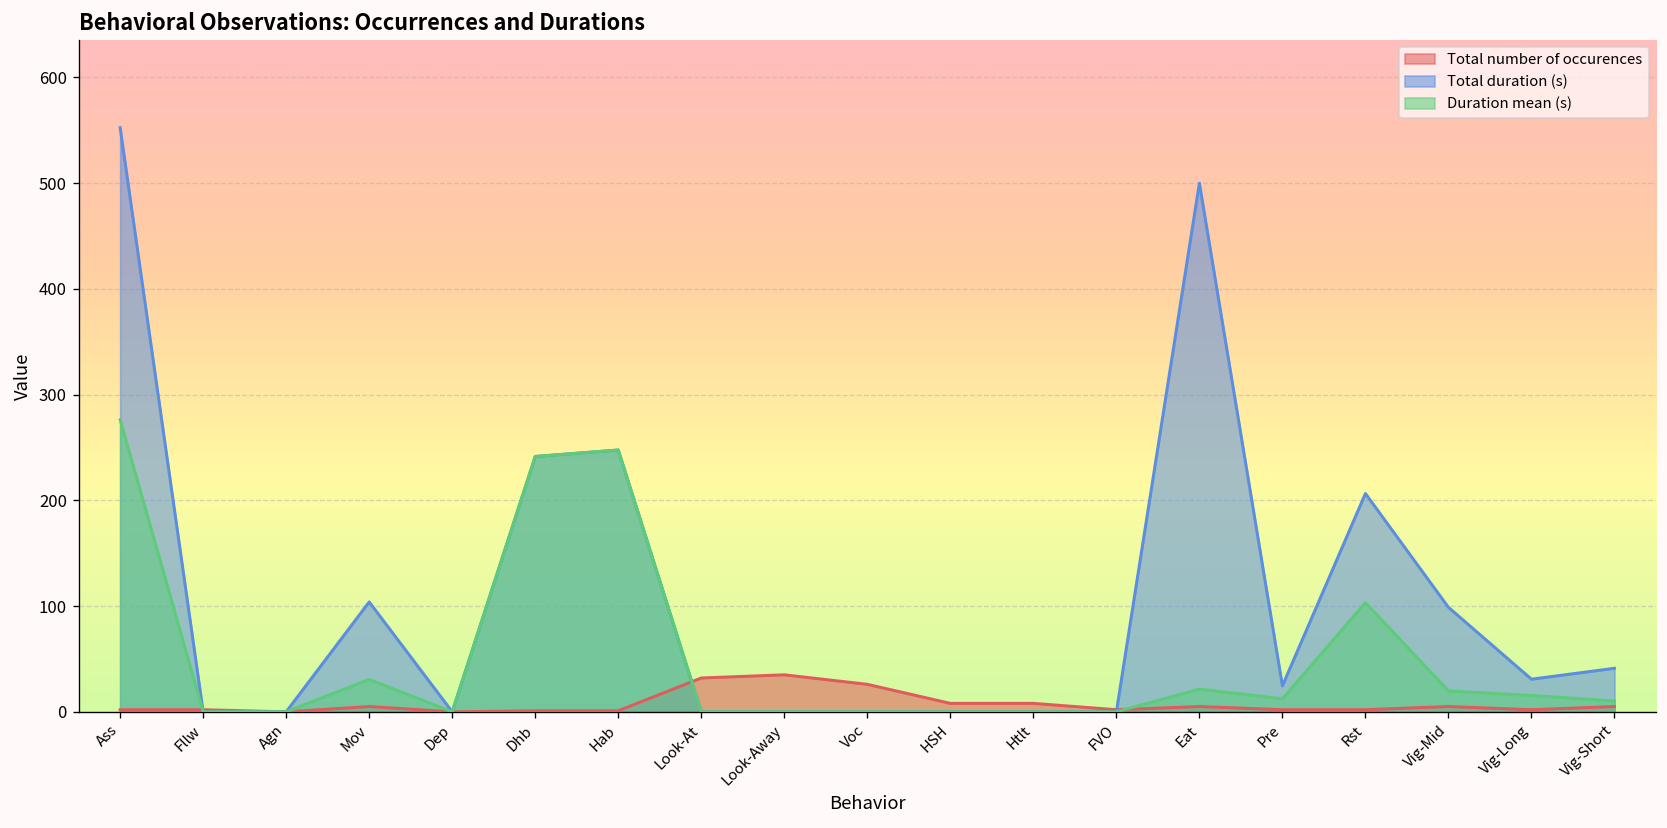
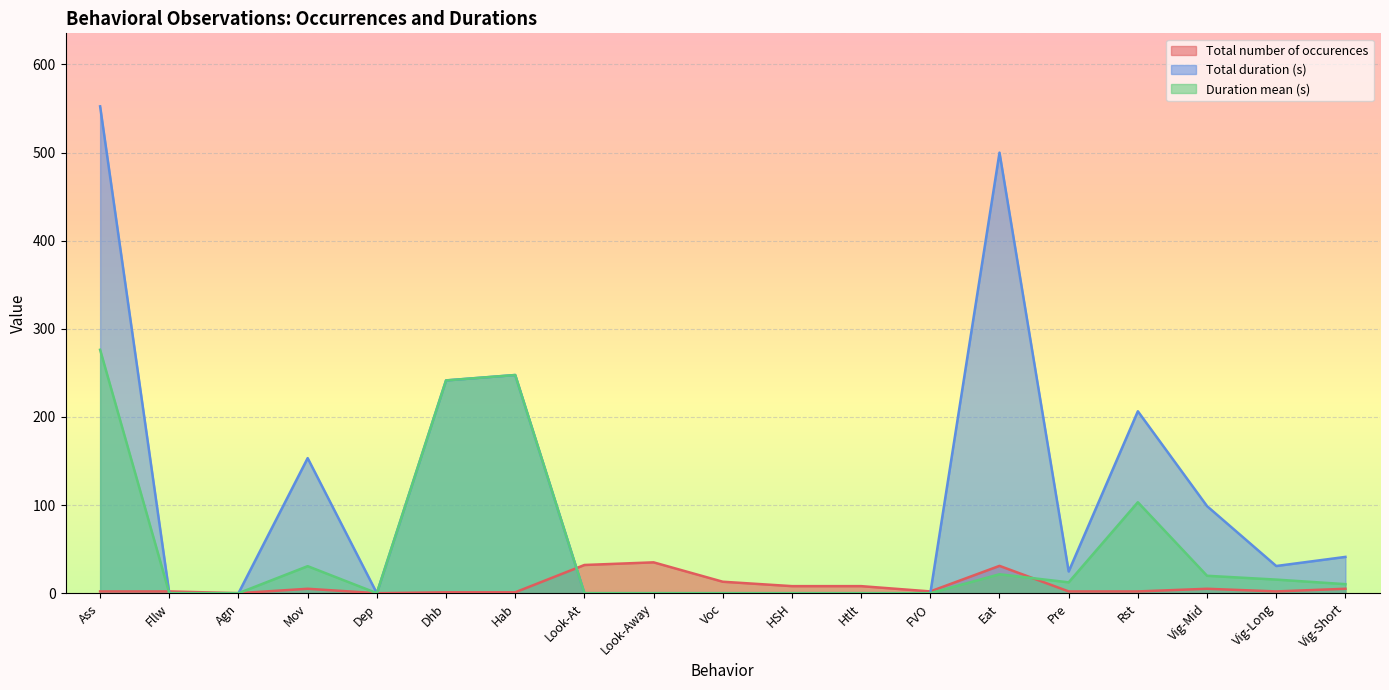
  {
    "Total number of occurences": {
      "Ass": 0,
      "Mov": 10,
      "Dhb": 0,
      "Hab": 0,
      "Look-At": 30,
      "Look-Away": 40,
-     "Voc": 30,
+     "Voc": 10,
      "HSH": 10,
      "Htlt": 10,
-     "Eat": 10,
+     "Eat": 30,
      "Pre": 0,
      "Rst": 0,
      "Vig-Mid": 10,
      "Vig-Long": 0,
      "Vig-Short": 10
    },
    "Total duration (s)": {
      "Ass": 550,
-     "Mov": 100,
+     "Mov": 150,
      "Eat": 500,
      "Pre": 20,
      "Rst": 210,
      "Vig-Mid": 100,
      "Vig-Long": 30,
      "Vig-Short": 40
    },
    "Duration mean (s)": {
      "Ass": 280,
      "Mov": 30,
      "Eat": 20,
      "Pre": 10,
      "Rst": 100,
      "Vig-Mid": 20,
      "Vig-Long": 20,
      "Vig-Short": 10
    }
  }
